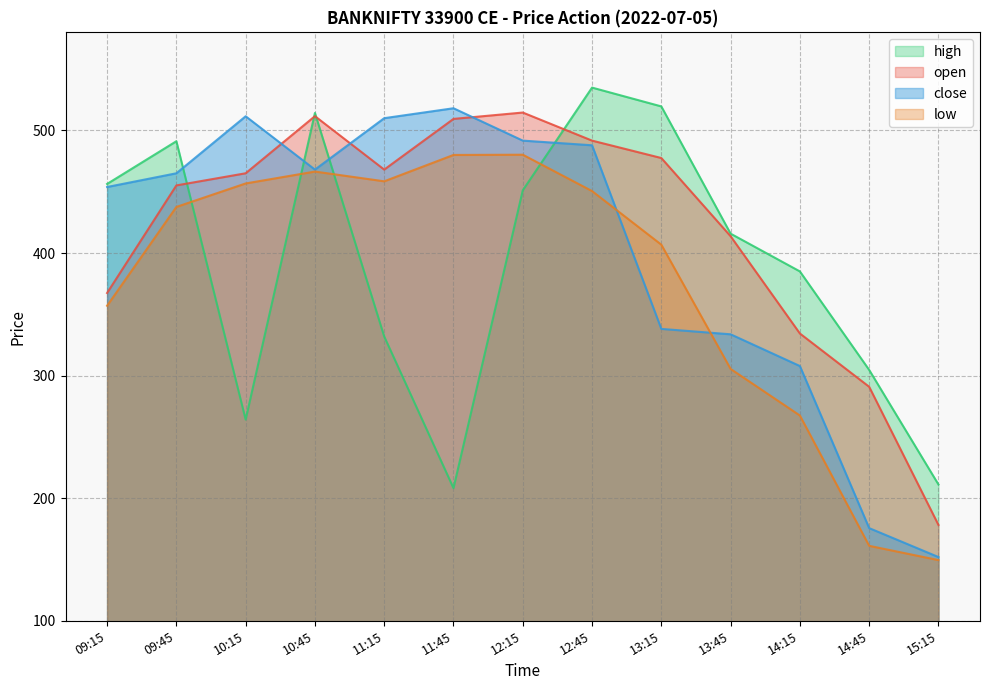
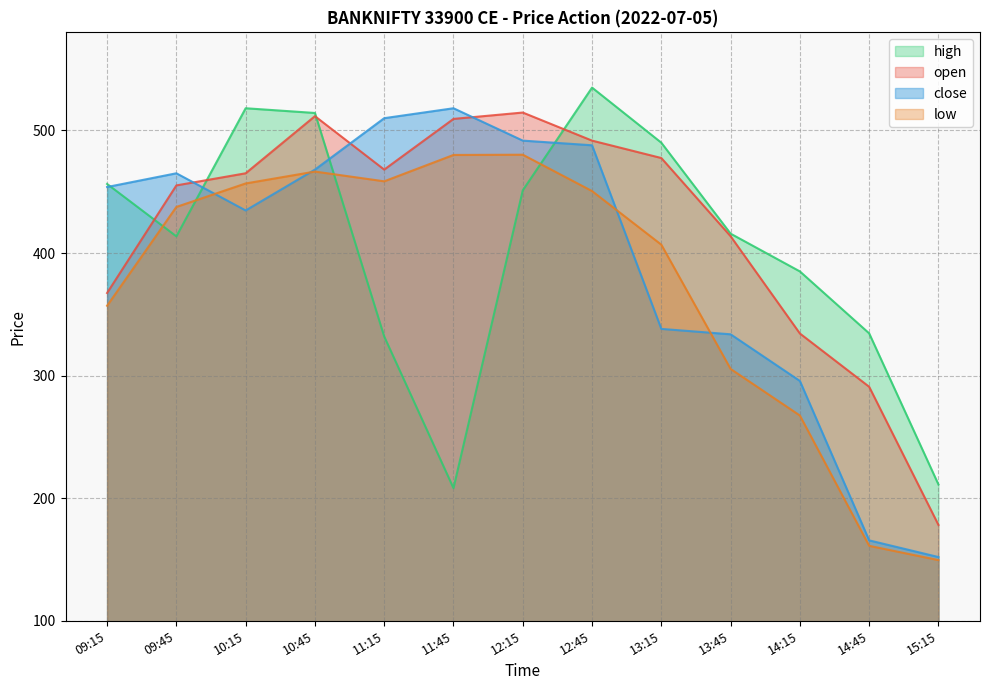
  {
    "high": {
      "09:15": 456,
-     "09:45": 491,
-     "10:15": 264,
+     "09:45": 414,
+     "10:15": 518,
      "10:45": 514,
      "11:15": 332,
      "11:45": 208,
      "12:15": 451,
      "12:45": 535,
-     "13:15": 520,
+     "13:15": 490,
      "14:15": 385,
-     "14:45": 305,
+     "14:45": 334,
      "15:15": 211
    },
    "close": {
      "09:15": 454,
      "09:45": 465,
-     "10:15": 512,
+     "10:15": 435,
      "11:15": 510,
      "11:45": 518,
      "12:15": 492,
      "12:45": 488,
      "13:15": 338,
      "13:45": 334,
-     "14:15": 308,
-     "14:45": 176,
+     "14:15": 296,
+     "14:45": 166,
      "15:15": 152
    }
  }
